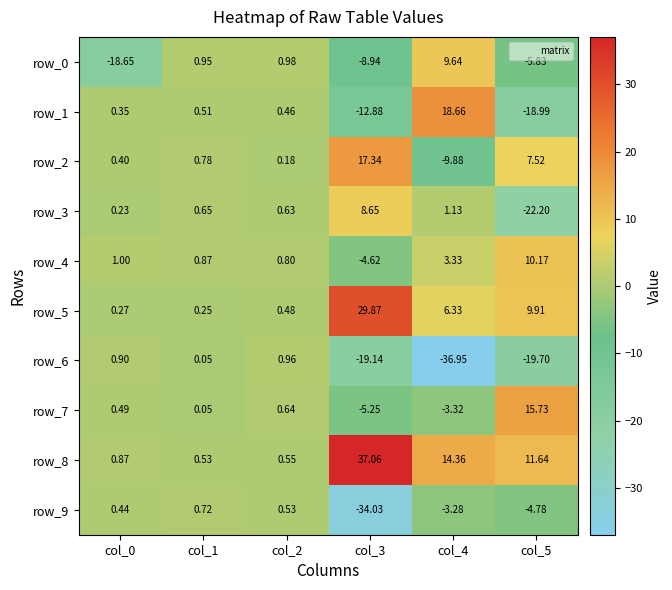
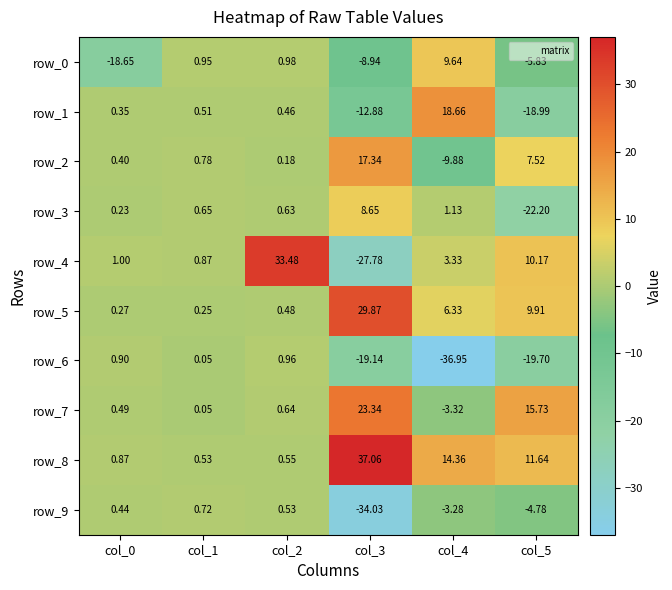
  {
    "row_0": {
      "col_0": -18.65,
      "col_1": 0.95,
      "col_2": 0.98,
      "col_3": -8.94,
      "col_4": 9.64
    },
    "row_1": {
      "col_0": 0.35,
      "col_1": 0.51,
      "col_2": 0.46,
      "col_3": -12.88,
      "col_4": 18.66,
      "col_5": -18.99
    },
    "row_2": {
      "col_0": 0.40,
      "col_1": 0.78,
      "col_2": 0.18,
      "col_3": 17.34,
      "col_4": -9.88,
      "col_5": 7.52
    },
    "row_3": {
      "col_0": 0.23,
      "col_1": 0.65,
      "col_2": 0.63,
      "col_3": 8.65,
      "col_4": 1.13,
      "col_5": -22.20
    },
    "row_4": {
      "col_0": 1.00,
      "col_1": 0.87,
-     "col_2": 0.80,
-     "col_3": -4.62,
+     "col_2": 33.48,
+     "col_3": -27.78,
      "col_4": 3.33,
      "col_5": 10.17
    },
    "row_5": {
      "col_0": 0.27,
      "col_1": 0.25,
      "col_2": 0.48,
      "col_3": 29.87,
      "col_4": 6.33,
      "col_5": 9.91
    },
    "row_6": {
      "col_0": 0.90,
      "col_1": 0.05,
      "col_2": 0.96,
      "col_3": -19.14,
      "col_4": -36.95,
      "col_5": -19.70
    },
    "row_7": {
      "col_0": 0.49,
      "col_1": 0.05,
      "col_2": 0.64,
-     "col_3": -5.25,
+     "col_3": 23.34,
      "col_4": -3.32,
      "col_5": 15.73
    },
    "row_8": {
      "col_0": 0.87,
      "col_1": 0.53,
      "col_2": 0.55,
      "col_3": 37.06,
      "col_4": 14.36,
      "col_5": 11.64
    },
    "row_9": {
      "col_0": 0.44,
      "col_1": 0.72,
      "col_2": 0.53,
      "col_3": -34.03,
      "col_4": -3.28,
      "col_5": -4.78
    }
  }
